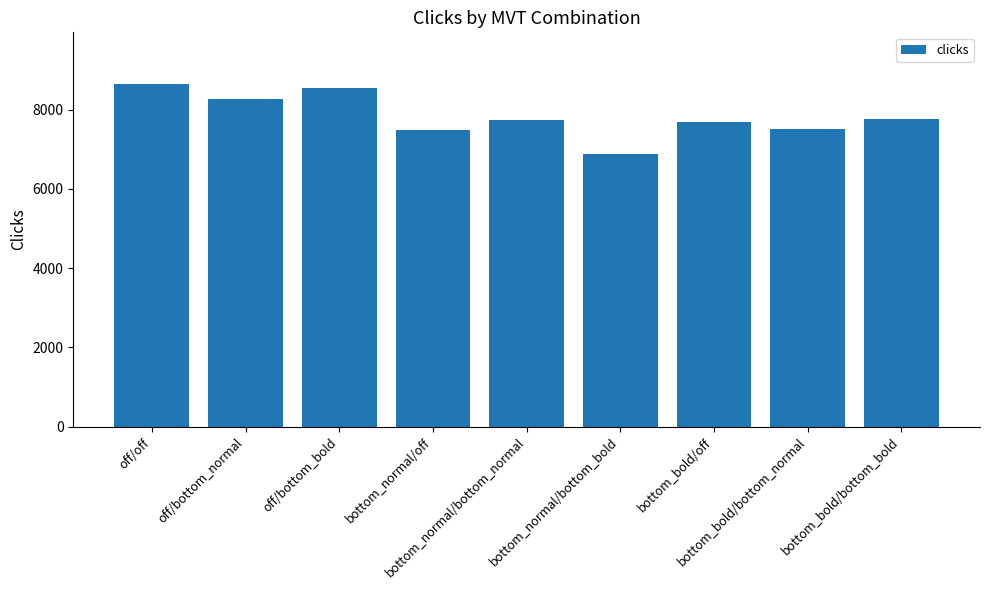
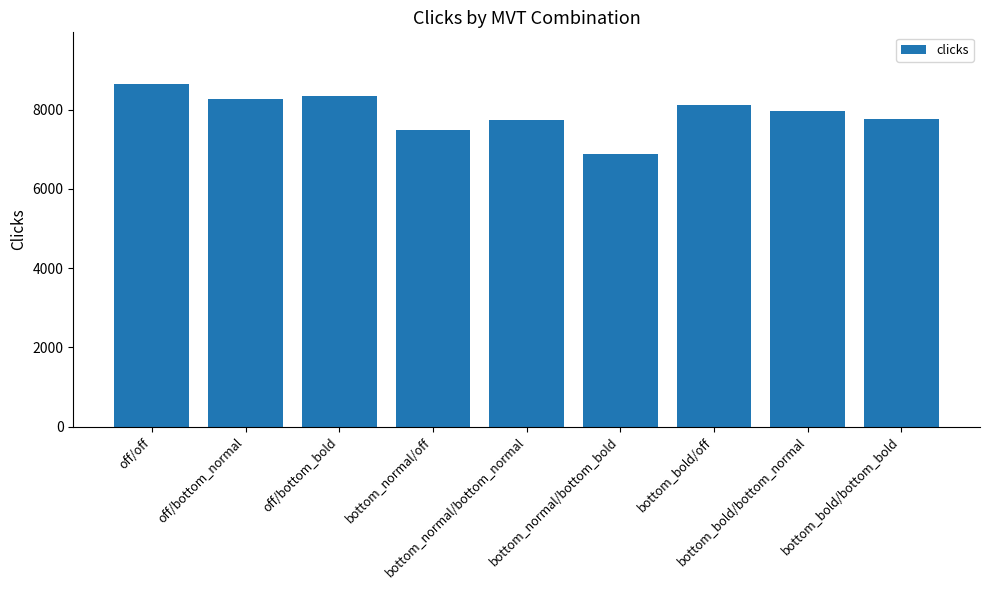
  {
    "off/off": 8700,
    "off/bottom_normal": 8300,
-   "off/bottom_bold": 8600,
+   "off/bottom_bold": 8300,
    "bottom_normal/off": 7500,
    "bottom_normal/bottom_normal": 7700,
    "bottom_normal/bottom_bold": 6900,
-   "bottom_bold/off": 7700,
-   "bottom_bold/bottom_normal": 7500,
+   "bottom_bold/off": 8100,
+   "bottom_bold/bottom_normal": 8000,
    "bottom_bold/bottom_bold": 7800
  }
